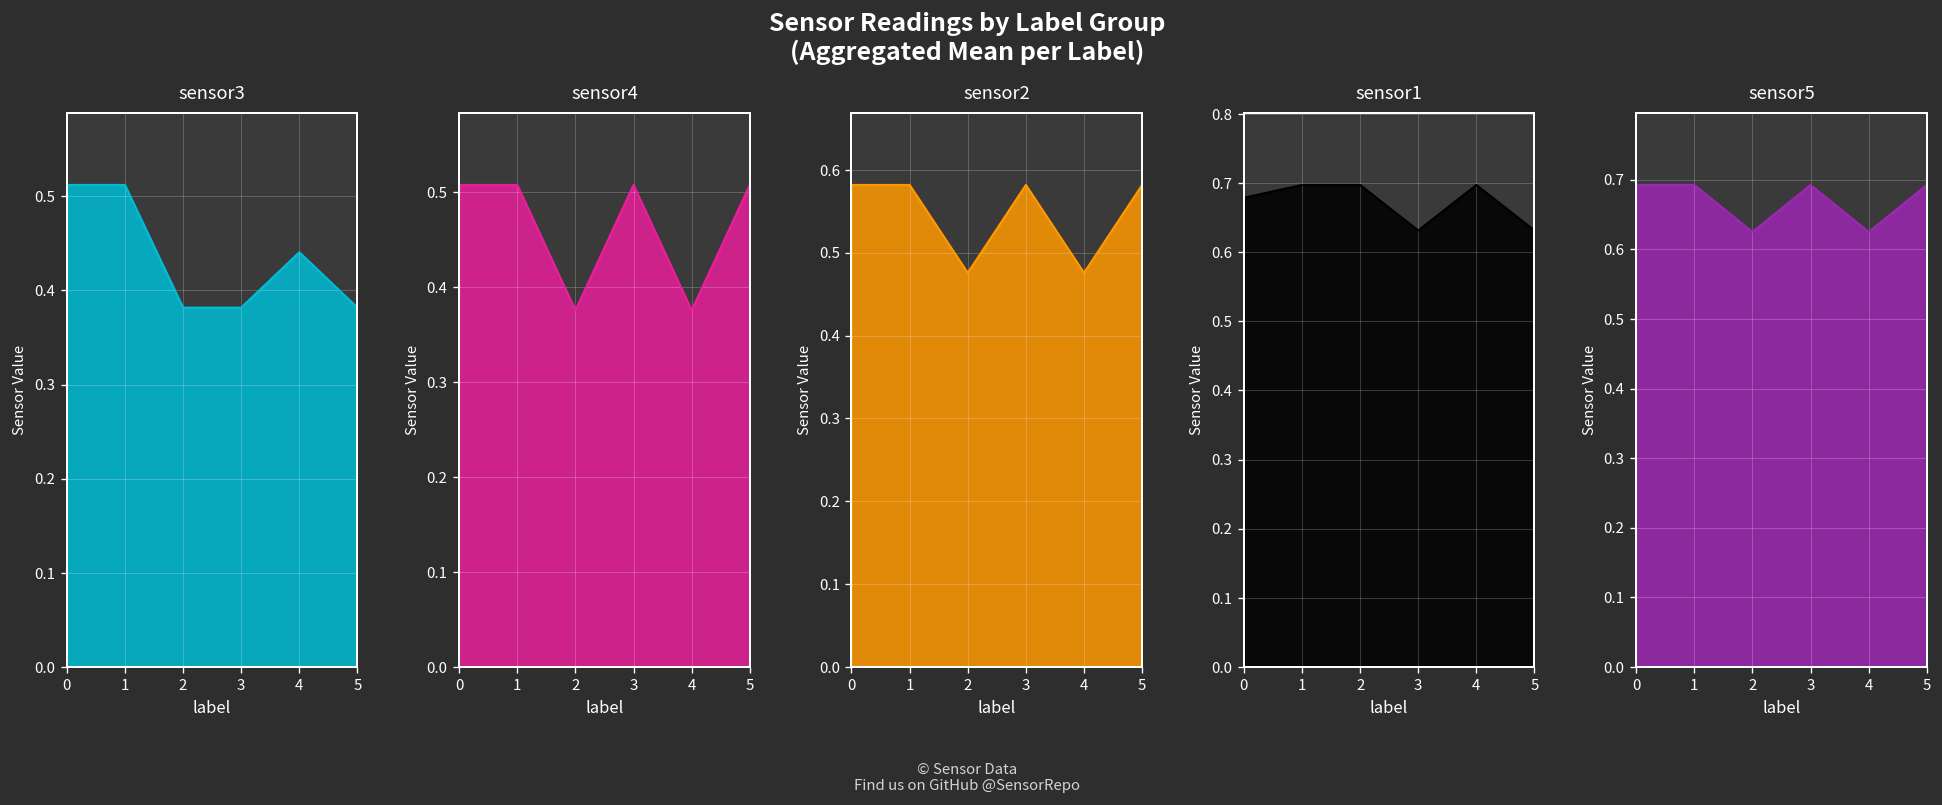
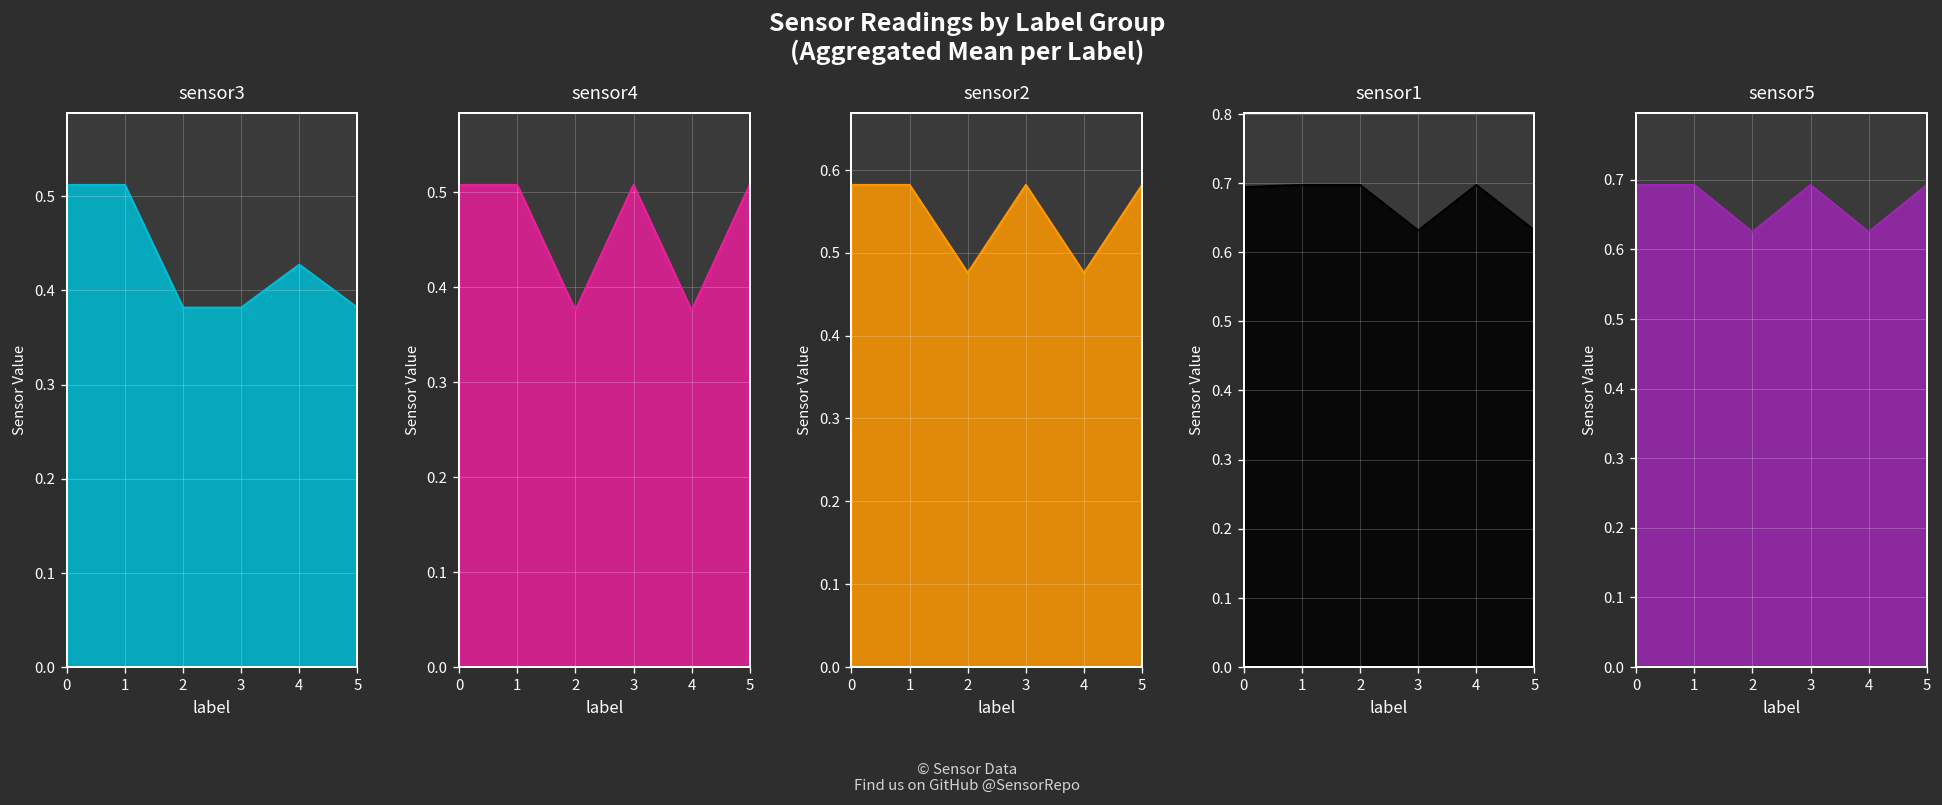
  {
    "sensor3": {
      "0": 0.51,
      "1": 0.51,
      "2": 0.38,
      "3": 0.38,
-     "4": 0.44,
+     "4": 0.43,
      "5": 0.38
    },
    "sensor4": {
      "0": 0.51,
      "1": 0.51,
      "2": 0.38,
      "3": 0.51,
      "4": 0.38,
      "5": 0.51
    },
    "sensor2": {
      "0": 0.58,
      "1": 0.58,
      "2": 0.48,
      "3": 0.58,
      "4": 0.48,
      "5": 0.58
    },
    "sensor1": {
-     "0": 0.68,
+     "0": 0.69,
      "1": 0.70,
      "2": 0.70,
      "3": 0.63,
      "4": 0.70,
      "5": 0.63
    },
    "sensor5": {
      "0": 0.69,
      "1": 0.69,
      "2": 0.62,
      "3": 0.69,
      "4": 0.62,
      "5": 0.69
    }
  }
